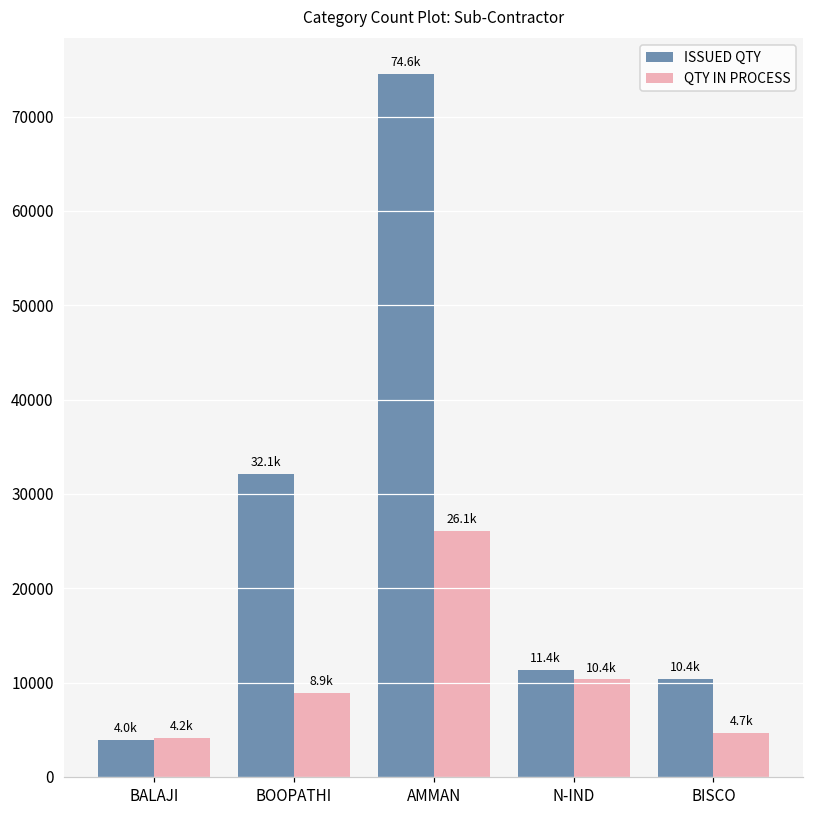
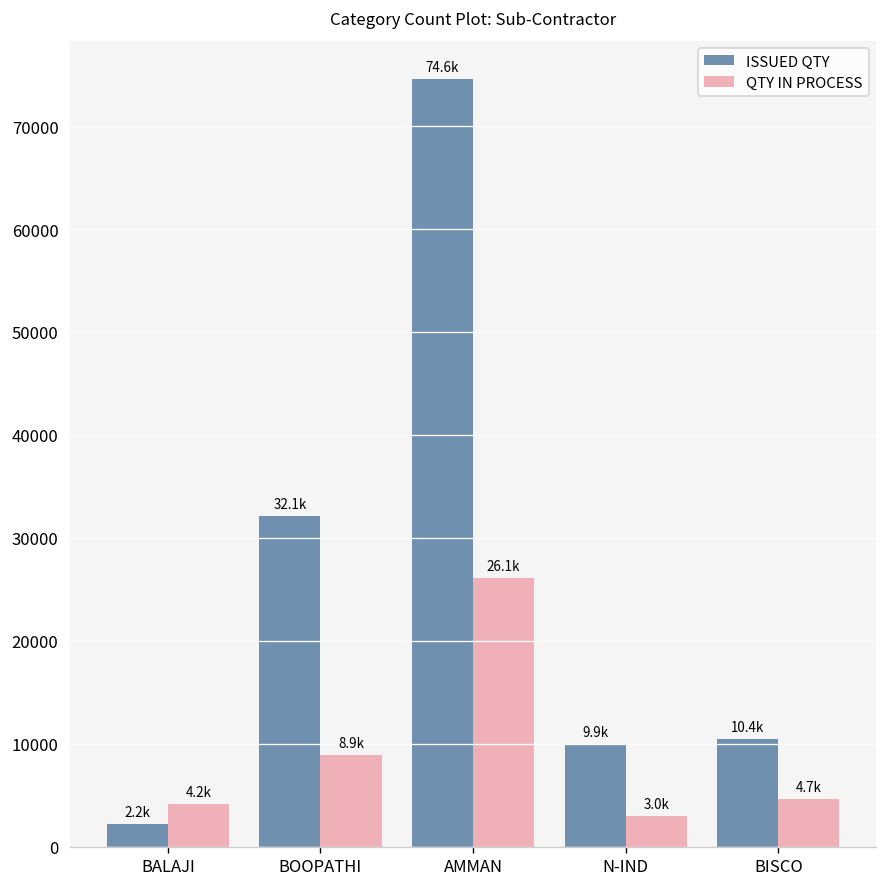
  {
    "ISSUED QTY": {
-     "BALAJI": "4.0k",
+     "BALAJI": "2.2k",
      "BOOPATHI": "32.1k",
      "AMMAN": "74.6k",
-     "N-IND": "11.4k",
+     "N-IND": "9.9k",
      "BISCO": "10.4k"
    },
    "QTY IN PROCESS": {
      "BALAJI": "4.2k",
      "BOOPATHI": "8.9k",
      "AMMAN": "26.1k",
-     "N-IND": "10.4k",
+     "N-IND": "3.0k",
      "BISCO": "4.7k"
    }
  }
